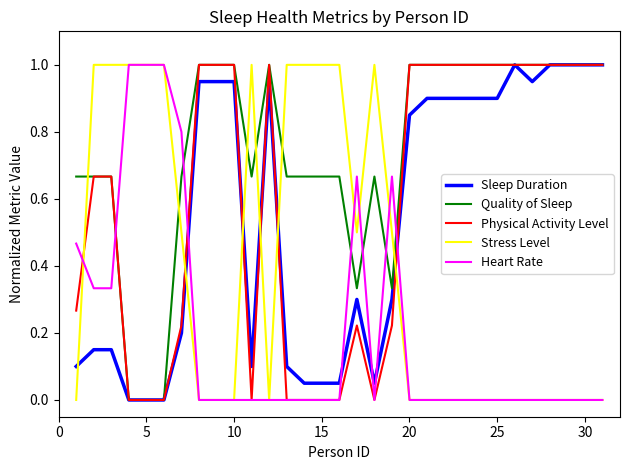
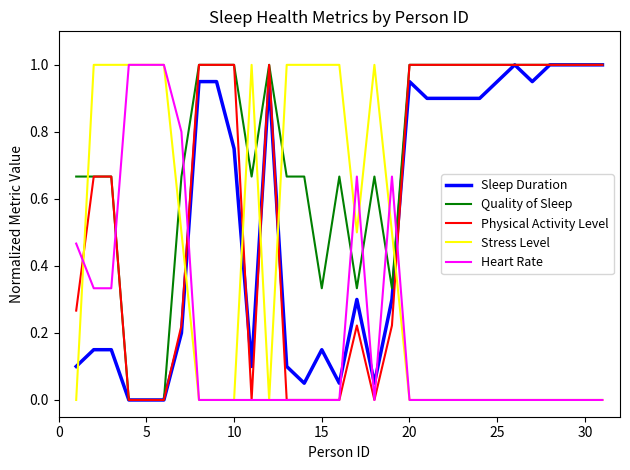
  {
    "Sleep Duration": {
-     "10": 0.95,
-     "15": 0.05,
-     "20": 0.85,
-     "25": 0.90
+     "10": 0.75,
+     "15": 0.15,
+     "20": 0.95,
+     "25": 0.95
    },
    "Quality of Sleep": {
-     "15": 0.67
+     "15": 0.33
    },
    "Stress Level": {
      "15": 1.00
    }
  }
